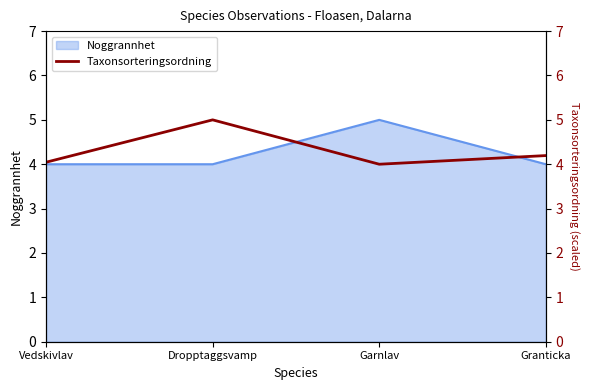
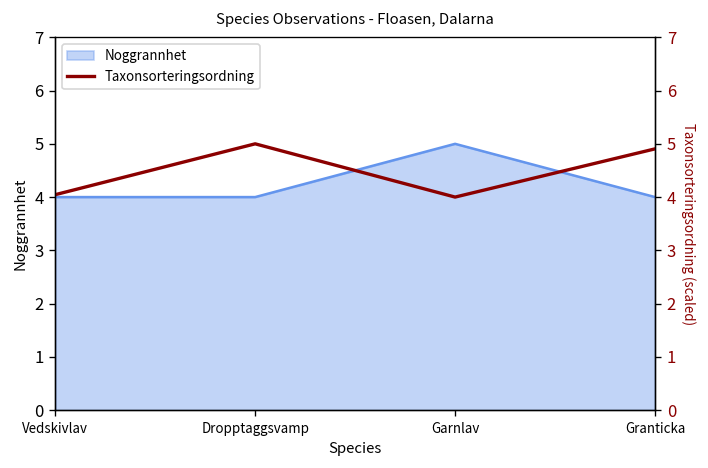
  {
    "Noggrannhet": {
      "Vedskivlav": 4.0,
      "Dropptaggsvamp": 4.0,
      "Garnlav": 5.0,
      "Granticka": 4.0
    },
    "Taxonsorteringsordning": {
      "Vedskivlav": 4.0,
      "Dropptaggsvamp": 5.0,
      "Garnlav": 4.0,
-     "Granticka": 4.2
+     "Granticka": 4.9
    }
  }
